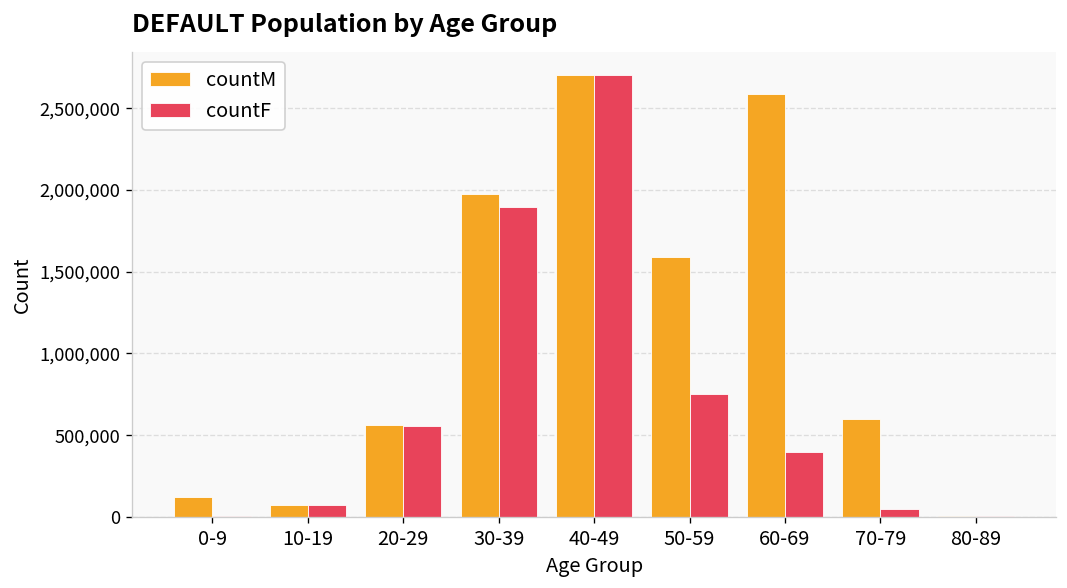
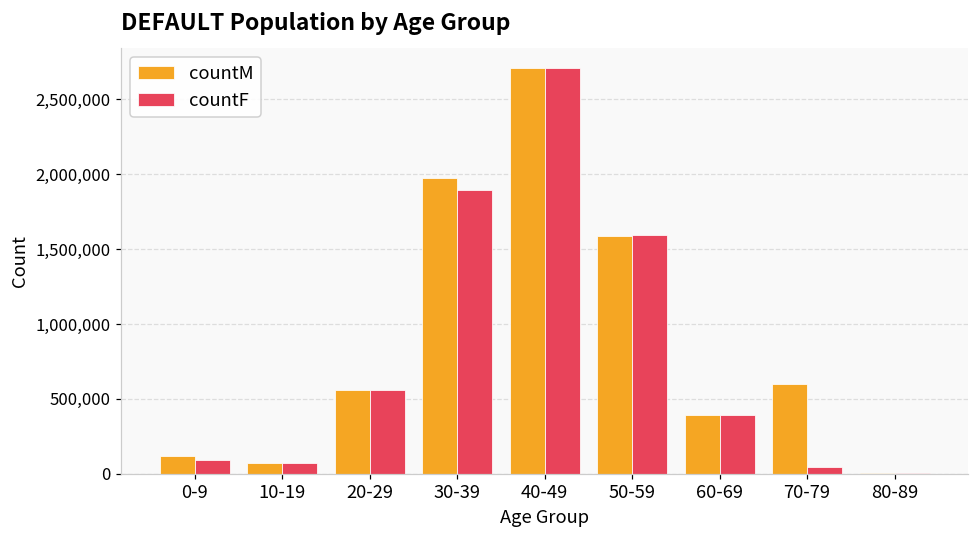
  {
    "countM": {
      "0-9": "120,000",
      "10-19": "70,000",
      "20-29": "560,000",
      "30-39": "1,970,000",
      "40-49": "2,710,000",
      "50-59": "1,590,000",
-     "60-69": "2,590,000",
+     "60-69": "400,000",
      "70-79": "600,000"
    },
    "countF": {
-     "0-9": "10,000",
+     "0-9": "90,000",
      "10-19": "70,000",
      "20-29": "560,000",
      "30-39": "1,900,000",
      "40-49": "2,710,000",
-     "50-59": "750,000",
+     "50-59": "1,590,000",
      "60-69": "390,000",
      "70-79": "50,000"
    }
  }
